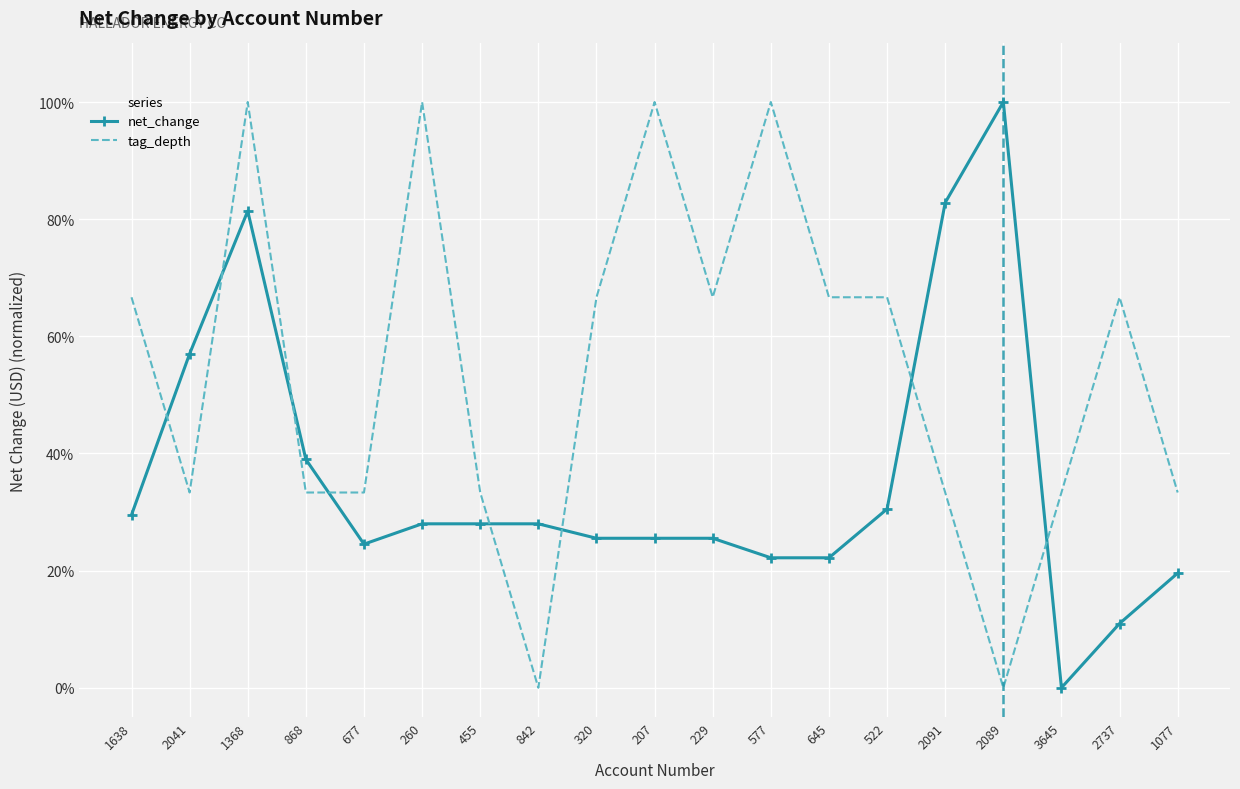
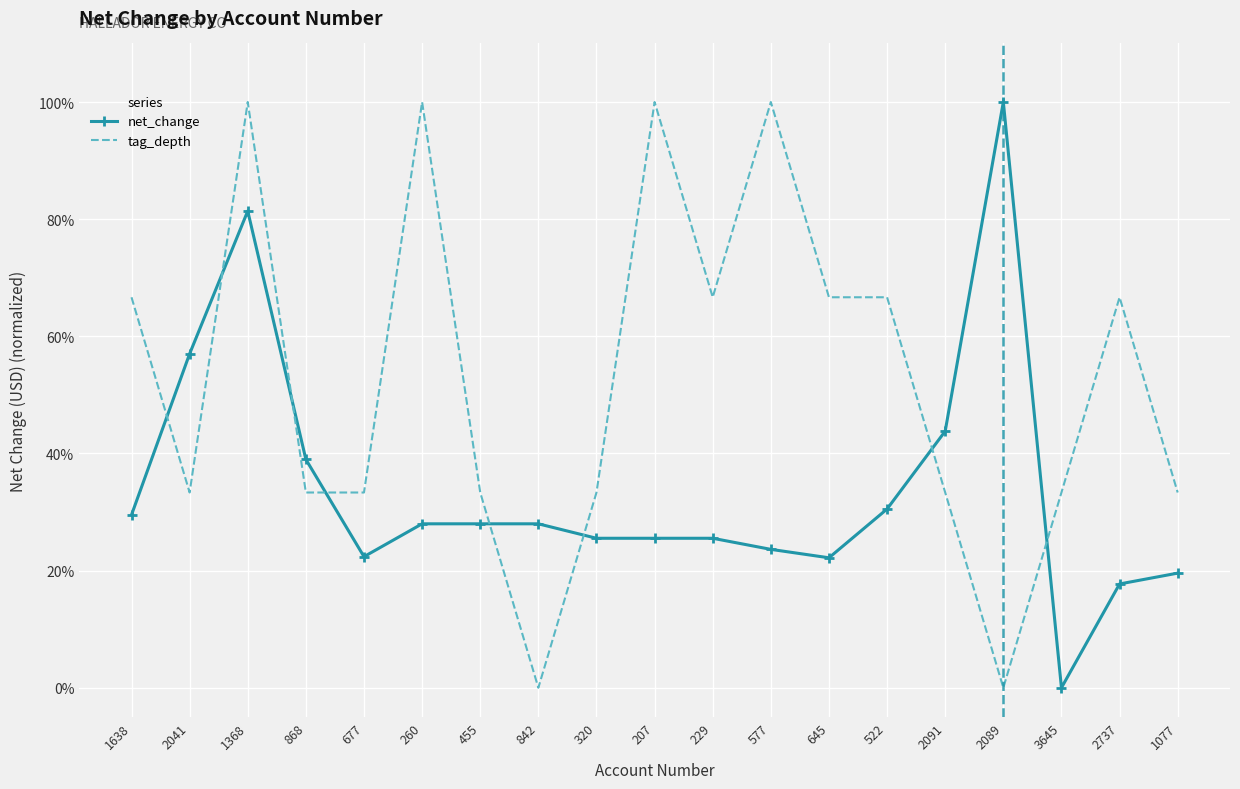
  {
    "net_change": {
      "1638": "30%",
      "2041": "57%",
      "1368": "81%",
      "868": "39%",
-     "677": "25%",
+     "677": "22%",
      "260": "28%",
      "455": "28%",
      "842": "28%",
      "320": "26%",
      "207": "26%",
      "229": "26%",
-     "577": "22%",
+     "577": "24%",
      "645": "22%",
      "522": "31%",
-     "2091": "83%",
+     "2091": "44%",
      "2089": "100%",
      "3645": "0%",
-     "2737": "11%",
+     "2737": "18%",
      "1077": "20%"
    },
    "tag_depth": {
      "1638": "67%",
      "2041": "33%",
      "1368": "100%",
      "868": "33%",
      "677": "33%",
      "260": "100%",
      "455": "33%",
      "842": "0%",
-     "320": "67%",
+     "320": "33%",
      "207": "100%",
      "229": "67%",
      "577": "100%",
      "645": "67%",
      "522": "67%",
      "2091": "33%",
      "2089": "0%",
      "3645": "33%",
      "2737": "67%",
      "1077": "33%"
    }
  }
